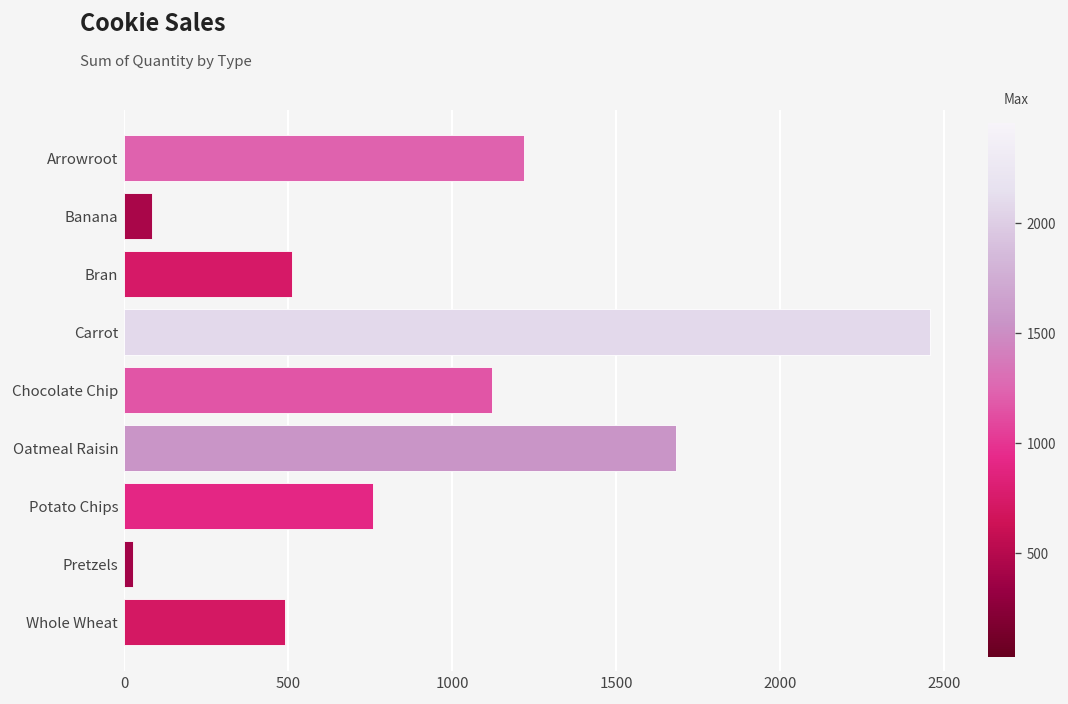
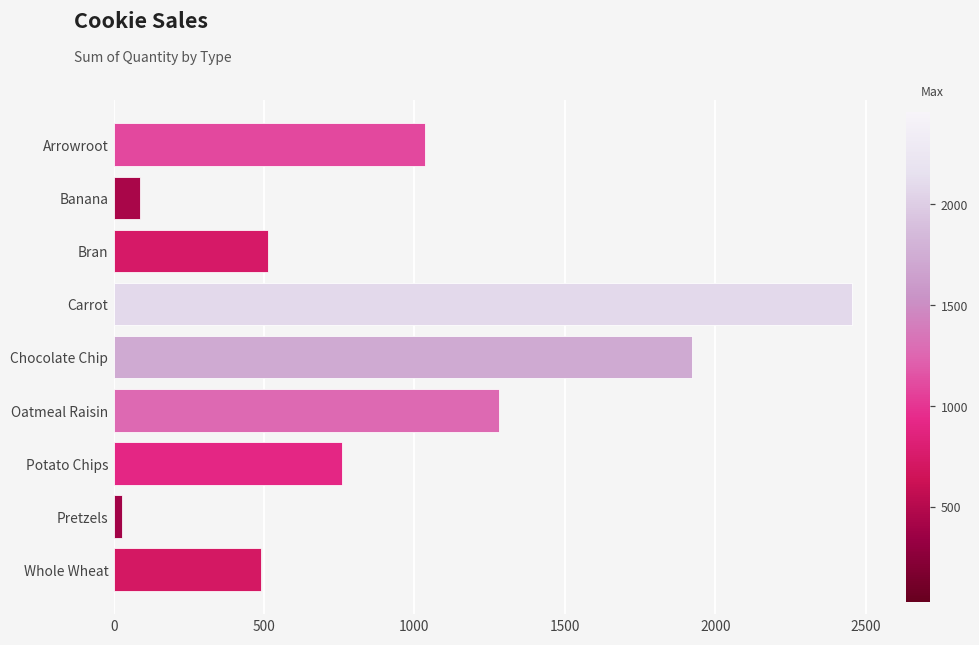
  {
-   "Arrowroot": 1220,
+   "Arrowroot": 1040,
    "Banana": 90,
    "Bran": 510,
    "Carrot": 2460,
-   "Chocolate Chip": 1120,
-   "Oatmeal Raisin": 1680,
+   "Chocolate Chip": 1920,
+   "Oatmeal Raisin": 1280,
    "Potato Chips": 760,
    "Pretzels": 30,
    "Whole Wheat": 490
  }
